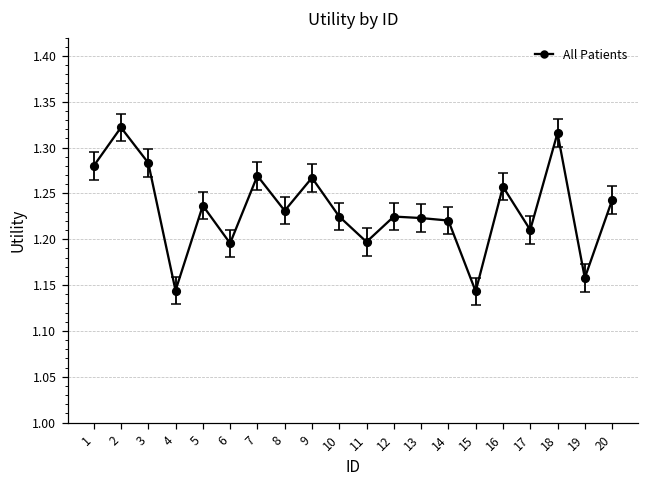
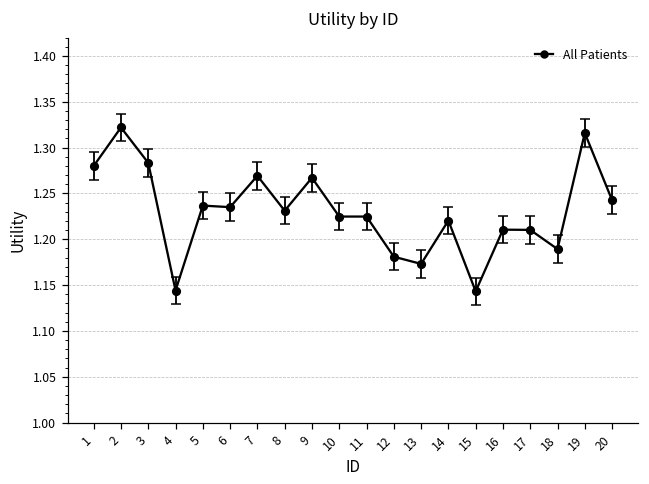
  {
    "All Patients": {
      "1": 1.28,
      "2": 1.32,
      "3": 1.28,
      "4": 1.14,
      "5": 1.24,
-     "6": 1.20,
+     "6": 1.23,
      "7": 1.27,
      "8": 1.23,
      "9": 1.27,
      "10": 1.22,
-     "11": 1.20,
-     "12": 1.22,
-     "13": 1.22,
+     "11": 1.22,
+     "12": 1.18,
+     "13": 1.17,
      "14": 1.22,
      "15": 1.14,
-     "16": 1.26,
+     "16": 1.21,
      "17": 1.21,
-     "18": 1.32,
-     "19": 1.16,
+     "18": 1.19,
+     "19": 1.32,
      "20": 1.24
    }
  }
